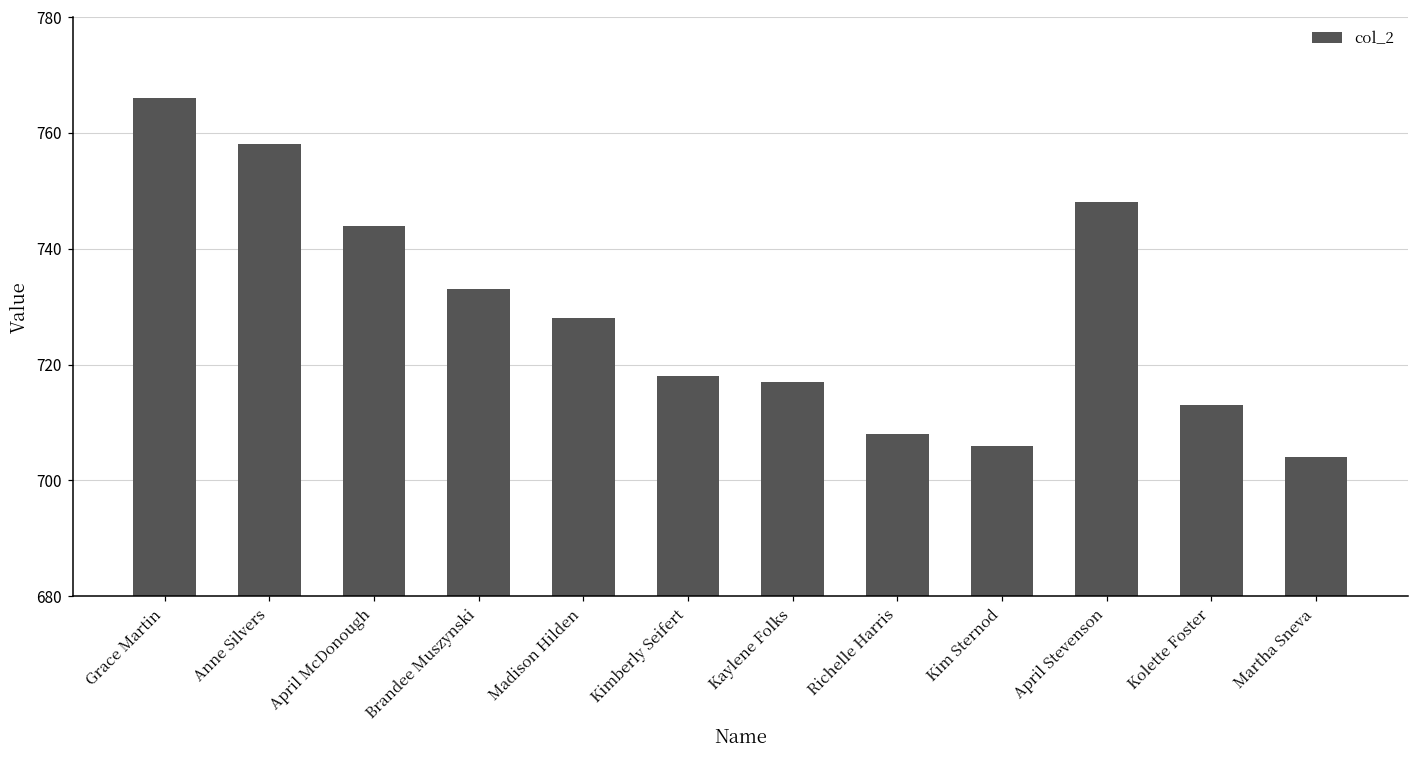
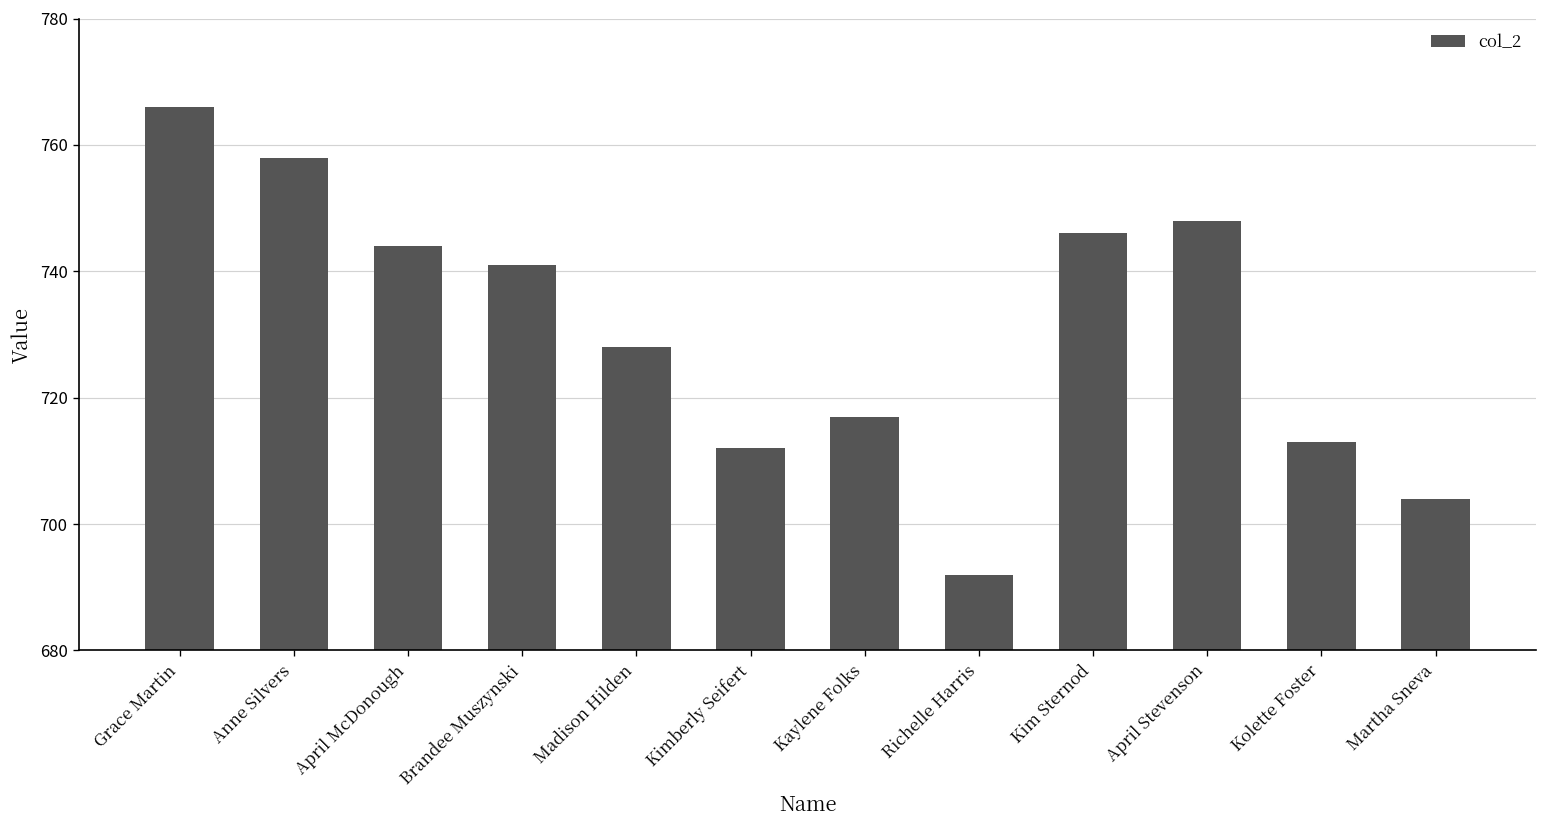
  {
    "Grace Martin": 766,
    "Anne Silvers": 758,
    "April McDonough": 744,
-   "Brandee Muszynski": 733,
+   "Brandee Muszynski": 741,
    "Madison Hilden": 728,
-   "Kimberly Seifert": 718,
+   "Kimberly Seifert": 712,
    "Kaylene Folks": 717,
-   "Richelle Harris": 708,
-   "Kim Sternod": 706,
+   "Richelle Harris": 692,
+   "Kim Sternod": 746,
    "April Stevenson": 748,
    "Kolette Foster": 713,
    "Martha Sneva": 704
  }
